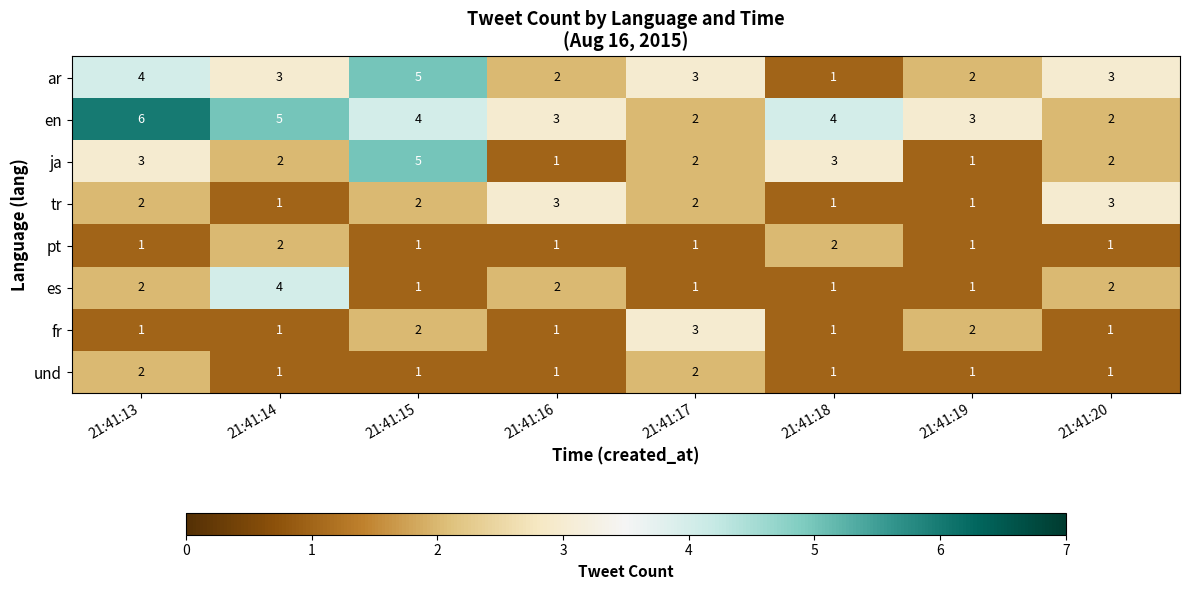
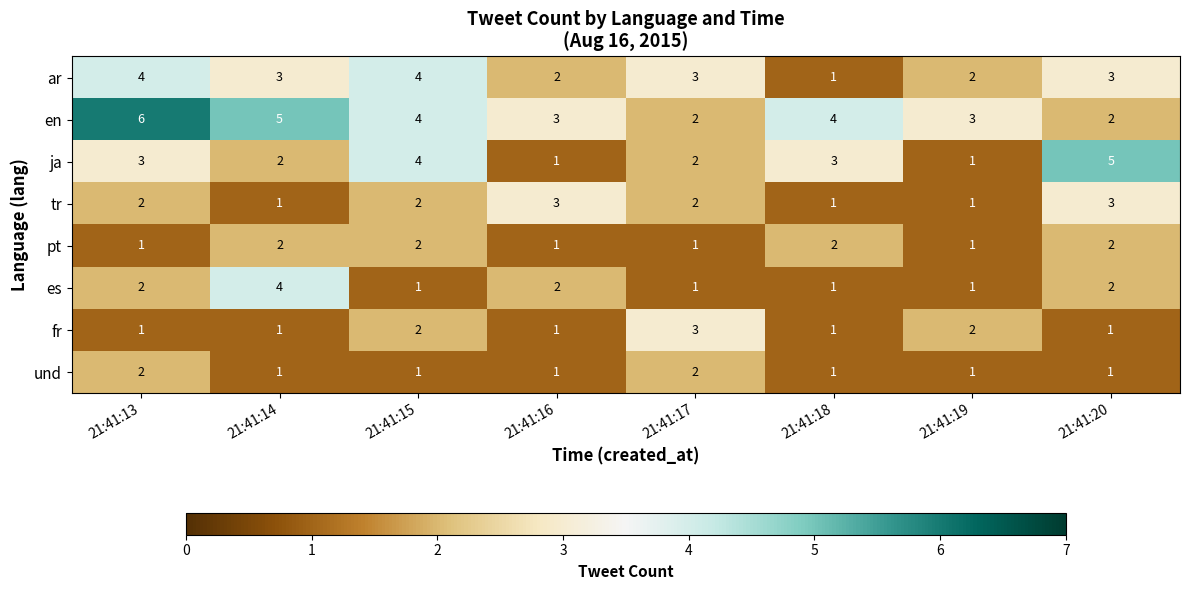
  {
    "ar": {
      "21:41:13": 4,
      "21:41:14": 3,
-     "21:41:15": 5,
+     "21:41:15": 4,
      "21:41:16": 2,
      "21:41:17": 3,
      "21:41:18": 1,
      "21:41:19": 2,
      "21:41:20": 3
    },
    "en": {
      "21:41:13": 6,
      "21:41:14": 5,
      "21:41:15": 4,
      "21:41:16": 3,
      "21:41:17": 2,
      "21:41:18": 4,
      "21:41:19": 3,
      "21:41:20": 2
    },
    "ja": {
      "21:41:13": 3,
      "21:41:14": 2,
-     "21:41:15": 5,
+     "21:41:15": 4,
      "21:41:16": 1,
      "21:41:17": 2,
      "21:41:18": 3,
      "21:41:19": 1,
-     "21:41:20": 2
+     "21:41:20": 5
    },
    "tr": {
      "21:41:13": 2,
      "21:41:14": 1,
      "21:41:15": 2,
      "21:41:16": 3,
      "21:41:17": 2,
      "21:41:18": 1,
      "21:41:19": 1,
      "21:41:20": 3
    },
    "pt": {
      "21:41:13": 1,
      "21:41:14": 2,
-     "21:41:15": 1,
+     "21:41:15": 2,
      "21:41:16": 1,
      "21:41:17": 1,
      "21:41:18": 2,
      "21:41:19": 1,
-     "21:41:20": 1
+     "21:41:20": 2
    },
    "es": {
      "21:41:13": 2,
      "21:41:14": 4,
      "21:41:15": 1,
      "21:41:16": 2,
      "21:41:17": 1,
      "21:41:18": 1,
      "21:41:19": 1,
      "21:41:20": 2
    },
    "fr": {
      "21:41:13": 1,
      "21:41:14": 1,
      "21:41:15": 2,
      "21:41:16": 1,
      "21:41:17": 3,
      "21:41:18": 1,
      "21:41:19": 2,
      "21:41:20": 1
    },
    "und": {
      "21:41:13": 2,
      "21:41:14": 1,
      "21:41:15": 1,
      "21:41:16": 1,
      "21:41:17": 2,
      "21:41:18": 1,
      "21:41:19": 1,
      "21:41:20": 1
    }
  }
